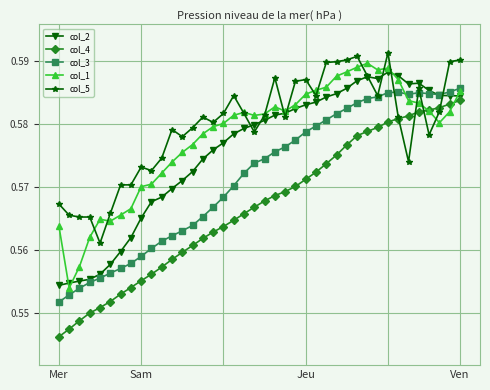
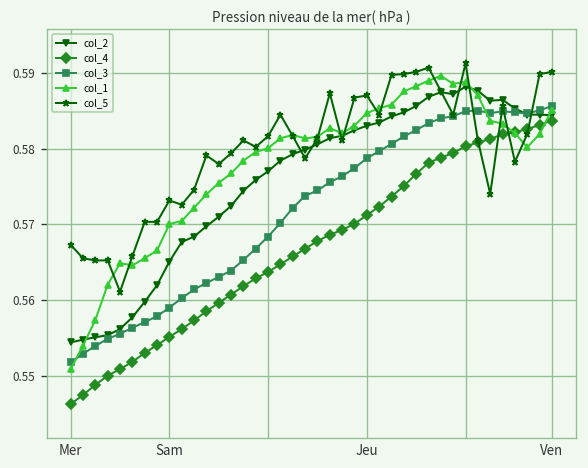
  {
    "col_1": {
-     "Mer": 0.564,
+     "Mer": 0.551,
      "Sam": 0.570,
      "Jeu": 0.585,
      "Ven": 0.585
    }
  }
